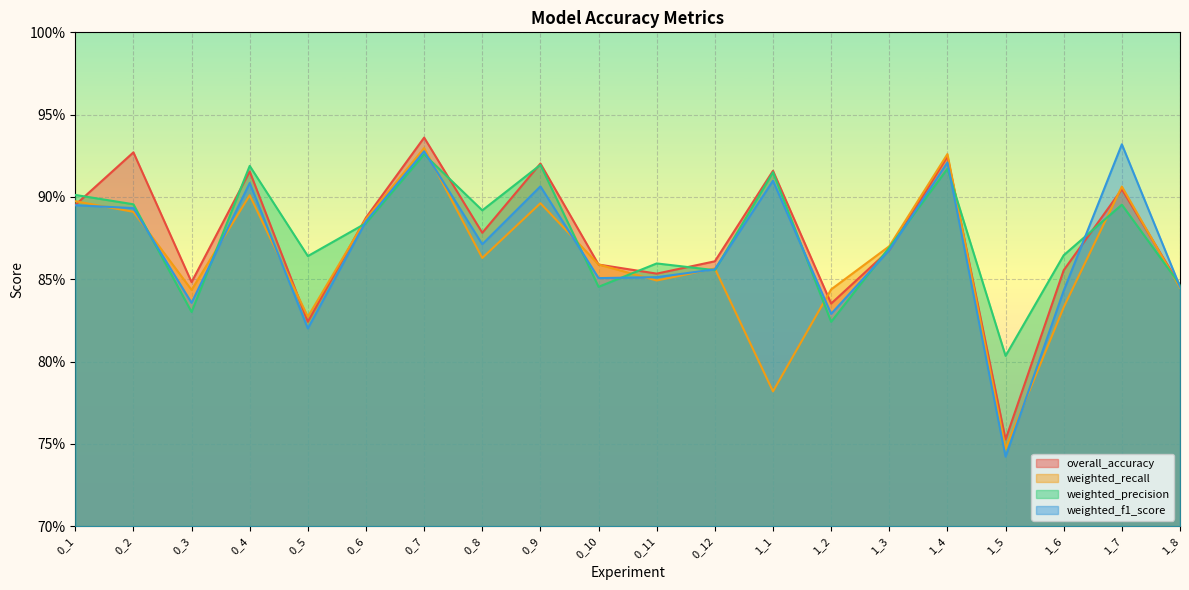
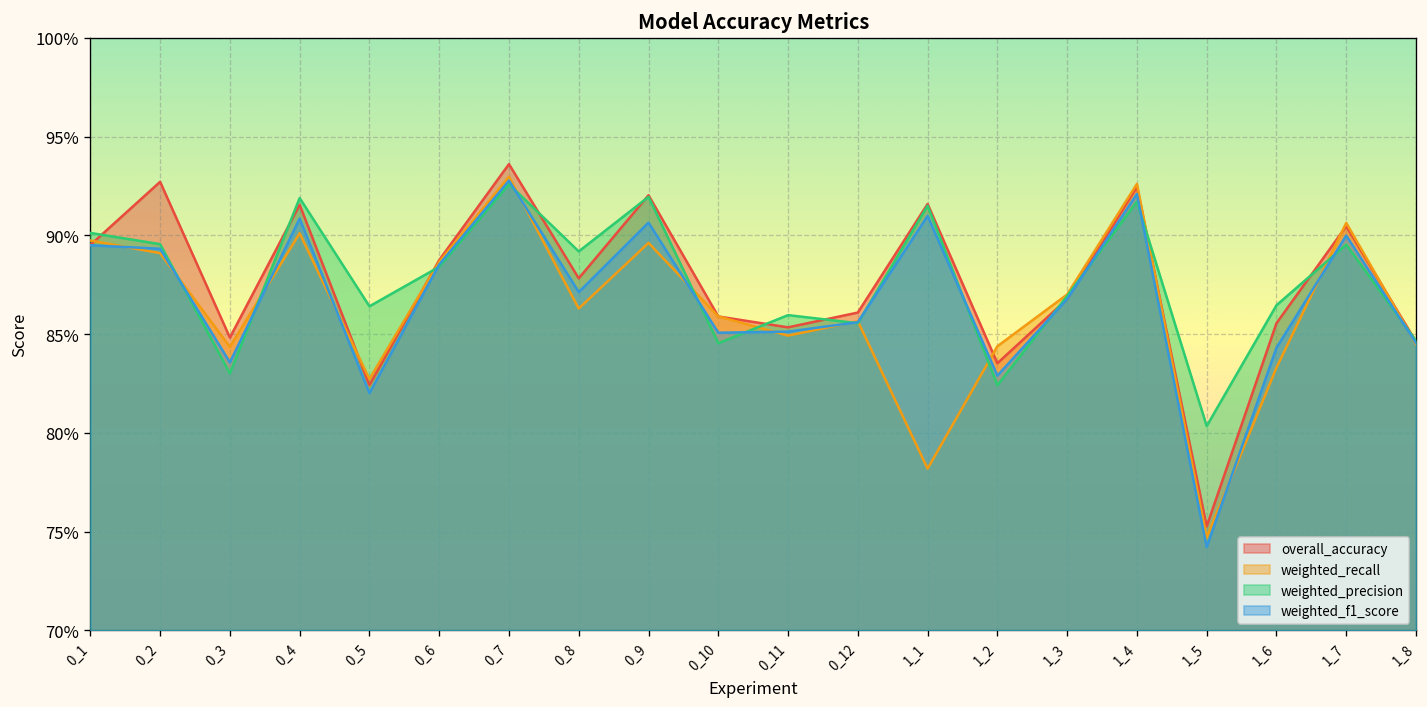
  {
    "overall_accuracy": {
      "0_2": "92.7%",
      "0_3": "84.8%",
      "0_4": "91.5%",
      "0_5": "82.4%",
      "0_7": "93.6%",
      "0_8": "87.8%",
      "0_11": "85.3%",
      "0_12": "86.1%",
      "1_2": "83.5%",
      "1_5": "75.3%",
      "1_6": "85.6%",
      "1_7": "90.5%"
    },
    "weighted_recall": {
      "0_1": "89.7%",
      "0_2": "89.1%",
      "0_3": "84.4%",
      "0_4": "90.1%",
      "0_5": "82.7%",
      "0_7": "93.0%",
      "0_8": "86.3%",
      "0_9": "89.6%",
      "0_11": "84.9%",
      "1_1": "78.2%",
      "1_2": "84.4%",
      "1_5": "74.7%",
      "1_6": "83.3%",
      "1_7": "90.6%"
    },
    "weighted_precision": {
      "0_1": "90.1%",
      "0_2": "89.6%",
      "0_3": "83.0%",
      "0_4": "91.9%",
      "0_5": "86.4%",
      "0_7": "92.6%",
      "0_8": "89.2%",
      "0_10": "84.5%",
      "0_11": "86.0%",
      "1_2": "82.4%",
      "1_4": "91.7%",
      "1_5": "80.3%",
      "1_6": "86.5%",
      "1_7": "89.5%"
    },
    "weighted_f1_score": {
      "0_2": "89.3%",
      "0_3": "83.6%",
      "0_4": "90.8%",
      "0_5": "82.0%",
      "0_7": "92.8%",
      "0_8": "87.1%",
      "0_9": "90.6%",
      "0_10": "85.1%",
      "0_11": "85.1%",
      "1_1": "91.0%",
      "1_2": "82.9%",
      "1_4": "92.1%",
      "1_5": "74.2%",
      "1_6": "84.3%",
-     "1_7": "93.2%"
+     "1_7": "90.0%"
    }
  }
